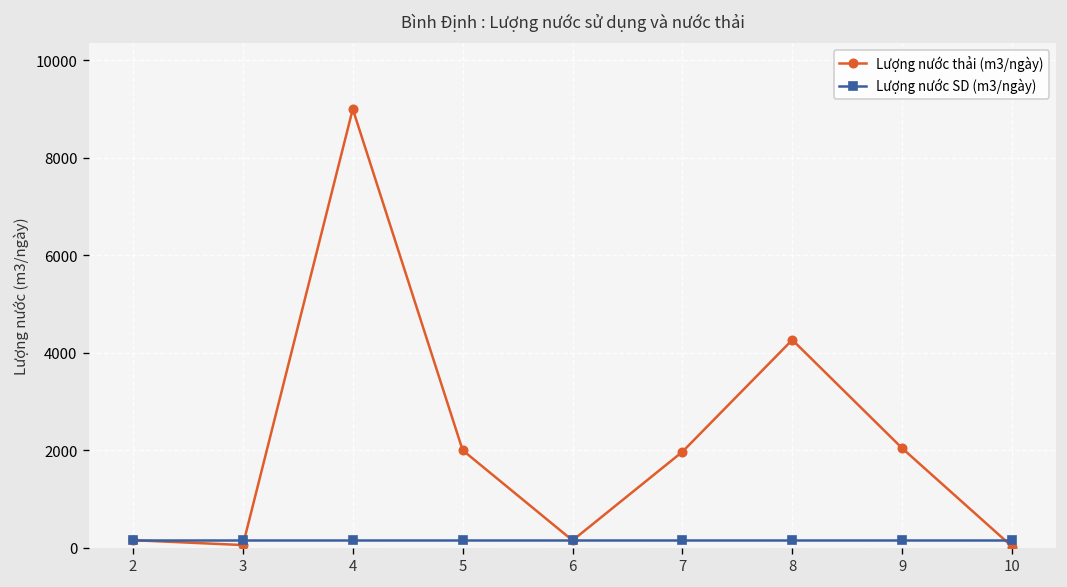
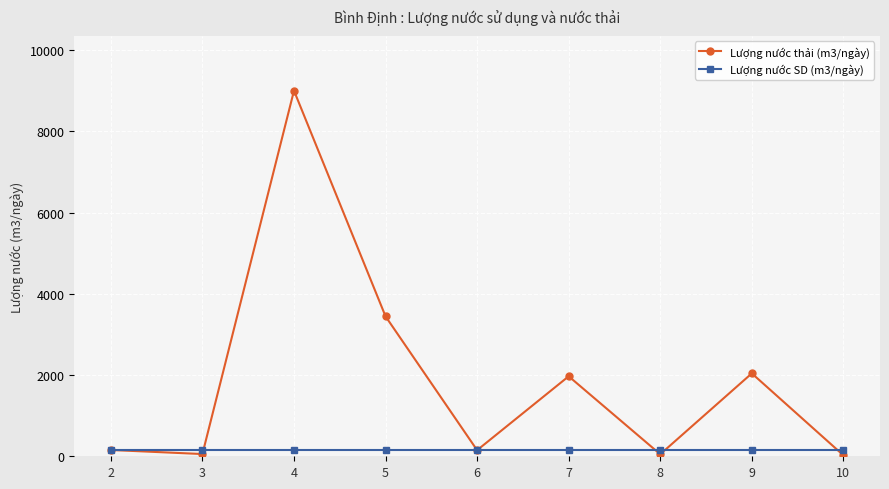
  {
    "Lượng nước thải (m3/ngày)": {
      "3": 100,
      "4": 9000,
-     "5": 2000,
+     "5": 3400,
      "7": 2000,
-     "8": 4300,
+     "8": 100,
      "9": 2000,
      "10": 0
    },
    "Lượng nước SD (m3/ngày)": {
      "3": 200,
      "4": 200,
      "5": 200,
      "7": 200,
      "8": 200,
      "9": 200,
      "10": 200
    }
  }
